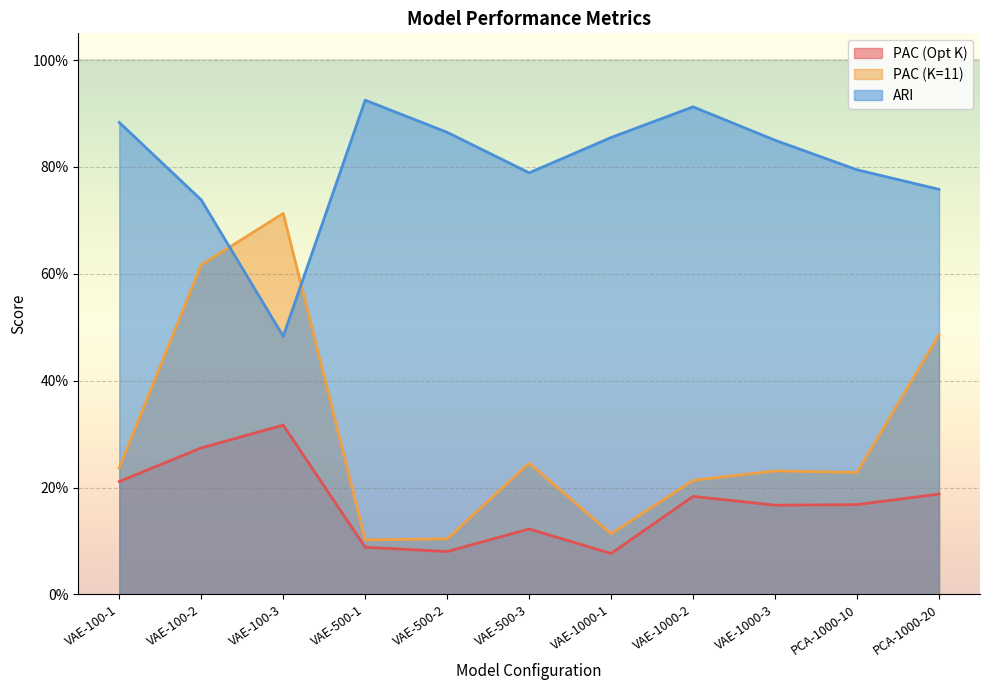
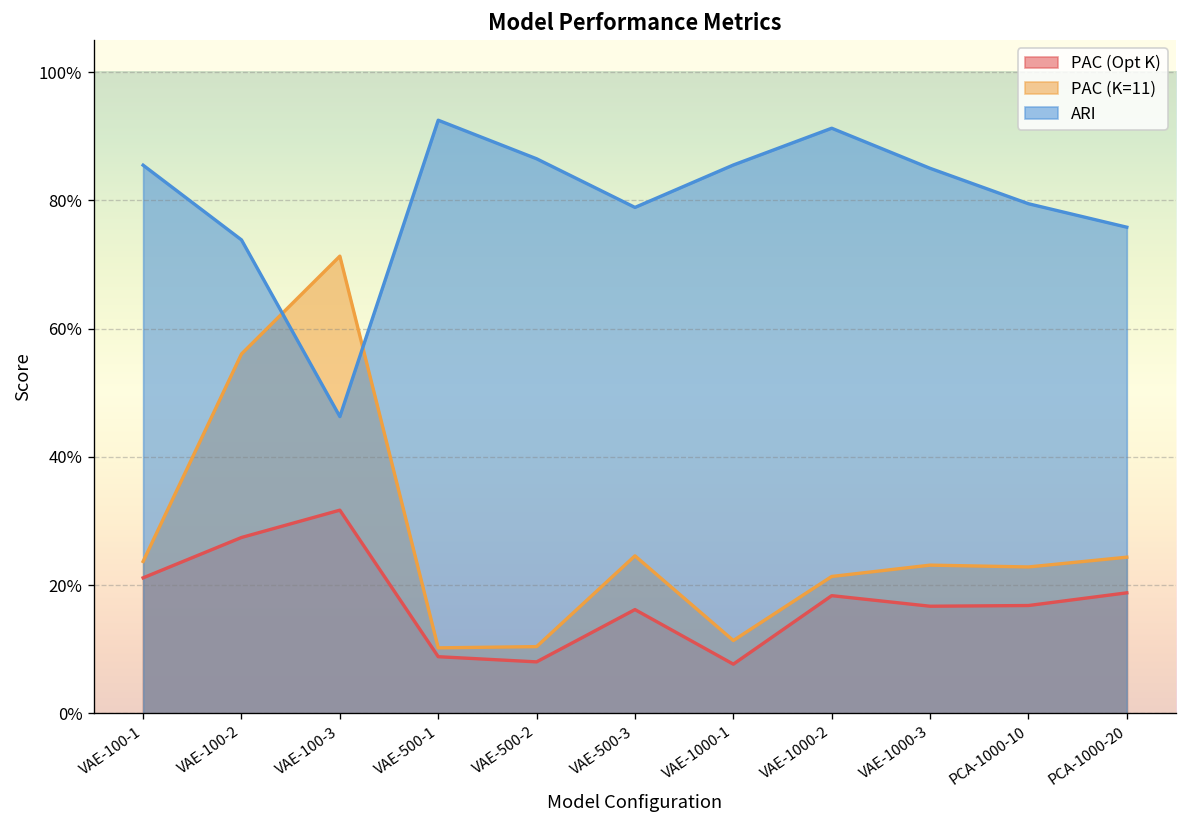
  {
    "PAC (Opt K)": {
      "VAE-100-1": "21%",
      "VAE-100-2": "27%",
      "VAE-100-3": "32%",
      "VAE-500-1": "9%",
      "VAE-500-2": "8%",
-     "VAE-500-3": "12%",
+     "VAE-500-3": "16%",
      "VAE-1000-1": "8%",
      "VAE-1000-2": "18%",
      "VAE-1000-3": "17%",
      "PCA-1000-10": "17%",
      "PCA-1000-20": "19%"
    },
    "PAC (K=11)": {
      "VAE-100-1": "24%",
-     "VAE-100-2": "62%",
+     "VAE-100-2": "56%",
      "VAE-100-3": "71%",
      "VAE-500-1": "10%",
      "VAE-500-2": "10%",
      "VAE-500-3": "25%",
      "VAE-1000-1": "11%",
      "VAE-1000-2": "21%",
      "VAE-1000-3": "23%",
      "PCA-1000-10": "23%",
-     "PCA-1000-20": "49%"
+     "PCA-1000-20": "24%"
    },
    "ARI": {
-     "VAE-100-1": "88%",
+     "VAE-100-1": "85%",
      "VAE-100-2": "74%",
-     "VAE-100-3": "48%",
+     "VAE-100-3": "46%",
      "VAE-500-1": "92%",
      "VAE-500-2": "86%",
      "VAE-500-3": "79%",
      "VAE-1000-1": "86%",
      "VAE-1000-2": "91%",
      "VAE-1000-3": "85%",
      "PCA-1000-10": "79%",
      "PCA-1000-20": "76%"
    }
  }
